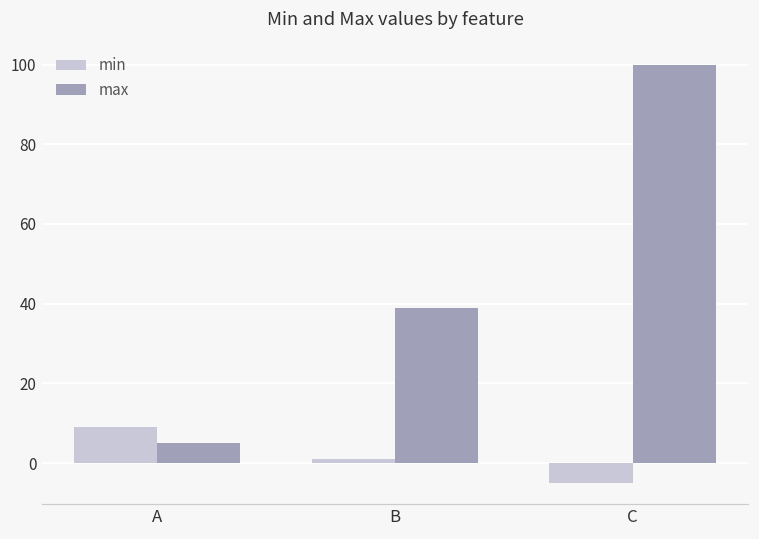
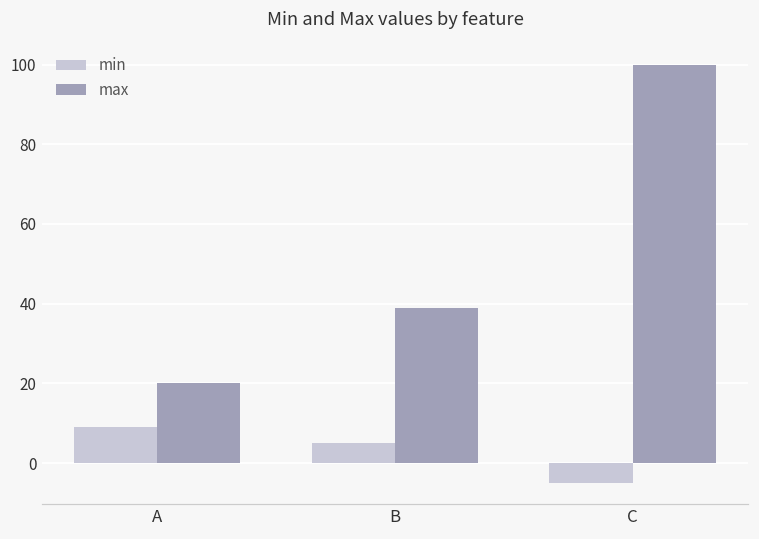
  {
    "min": {
      "A": 9,
-     "B": 1,
+     "B": 5,
      "C": -5
    },
    "max": {
-     "A": 5,
+     "A": 20,
      "B": 39,
      "C": 100
    }
  }
